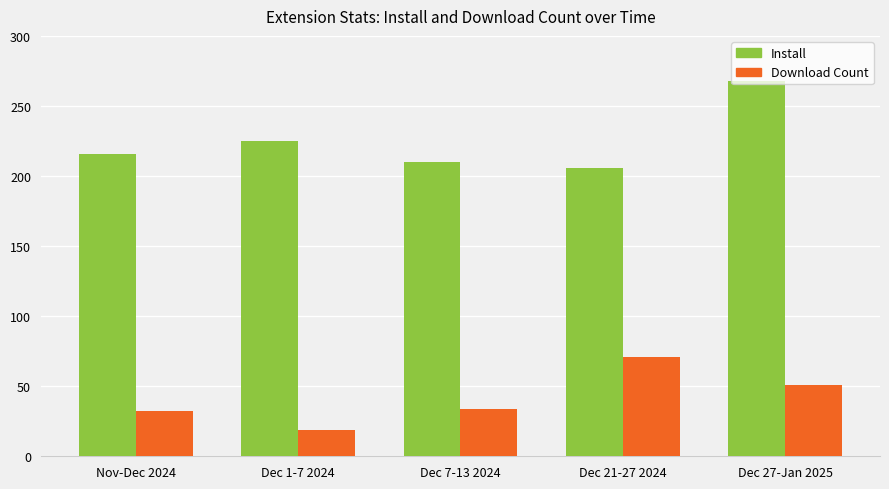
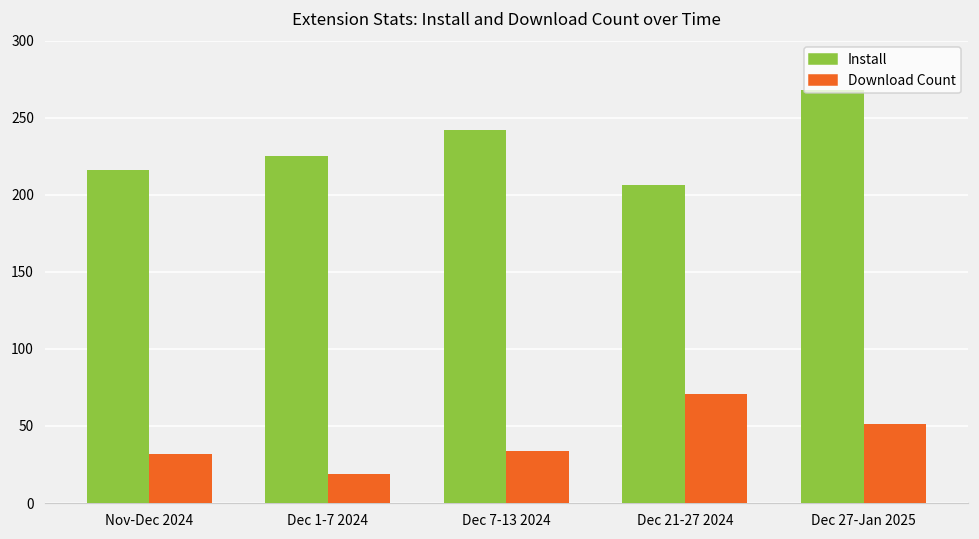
  {
    "Install": {
      "Nov-Dec 2024": 216,
      "Dec 1-7 2024": 225,
-     "Dec 7-13 2024": 210,
+     "Dec 7-13 2024": 242,
      "Dec 21-27 2024": 206
    },
    "Download Count": {
      "Nov-Dec 2024": 32,
      "Dec 1-7 2024": 19,
      "Dec 7-13 2024": 34,
      "Dec 21-27 2024": 71,
      "Dec 27-Jan 2025": 51
    }
  }
